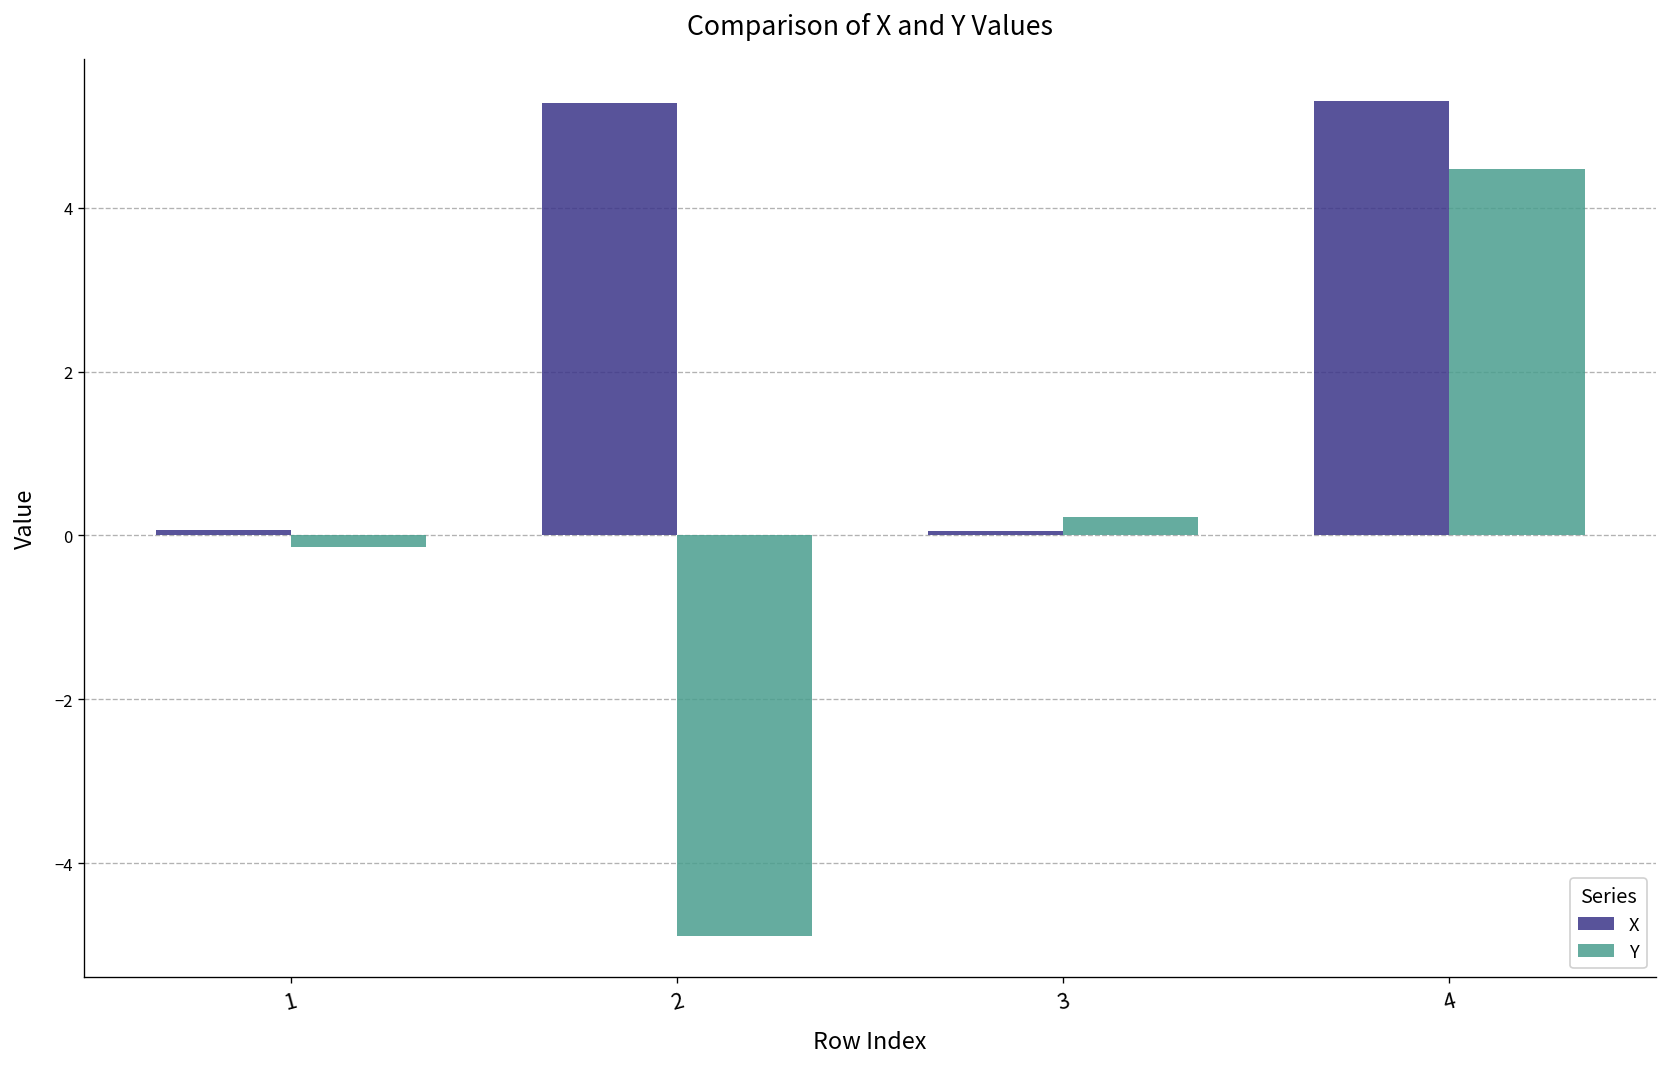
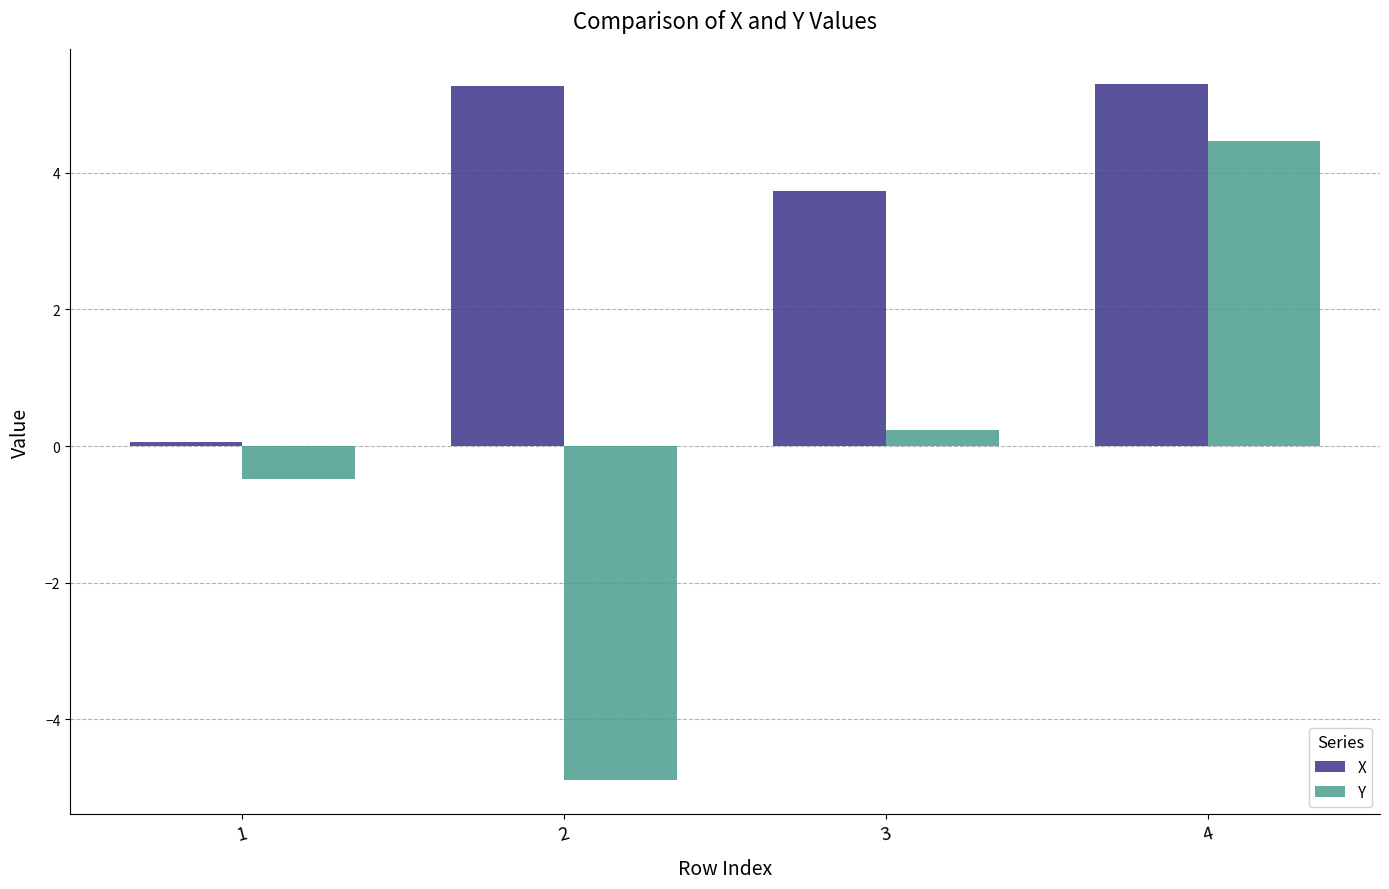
  {
    "X": {
      "1": 0.1,
      "2": 5.3,
-     "3": 0.1,
+     "3": 3.7,
      "4": 5.3
    },
    "Y": {
-     "1": -0.1,
+     "1": -0.5,
      "2": -4.9,
      "3": 0.2,
      "4": 4.5
    }
  }
